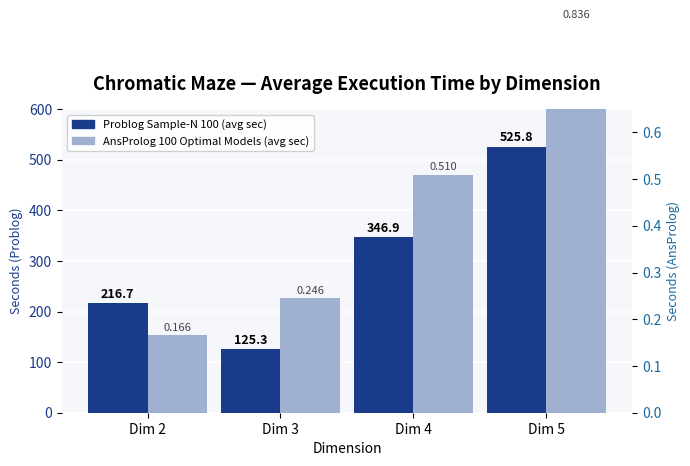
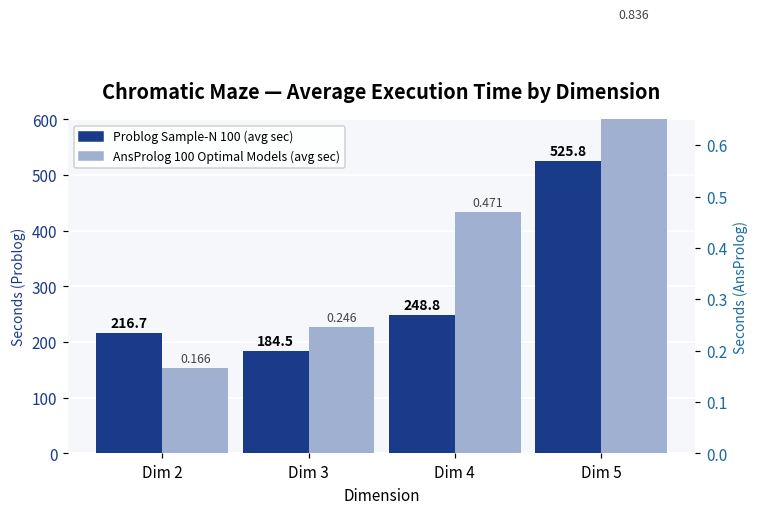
  {
    "Problog Sample-N 100 (avg sec)": {
      "Dim 2": 216.7,
-     "Dim 3": 125.3,
-     "Dim 4": 346.9,
+     "Dim 3": 184.5,
+     "Dim 4": 248.8,
      "Dim 5": 525.8
    },
    "AnsProlog 100 Optimal Models (avg sec)": {
      "Dim 2": 0.166,
      "Dim 3": 0.246,
-     "Dim 4": 0.510
+     "Dim 4": 0.471
    }
  }
